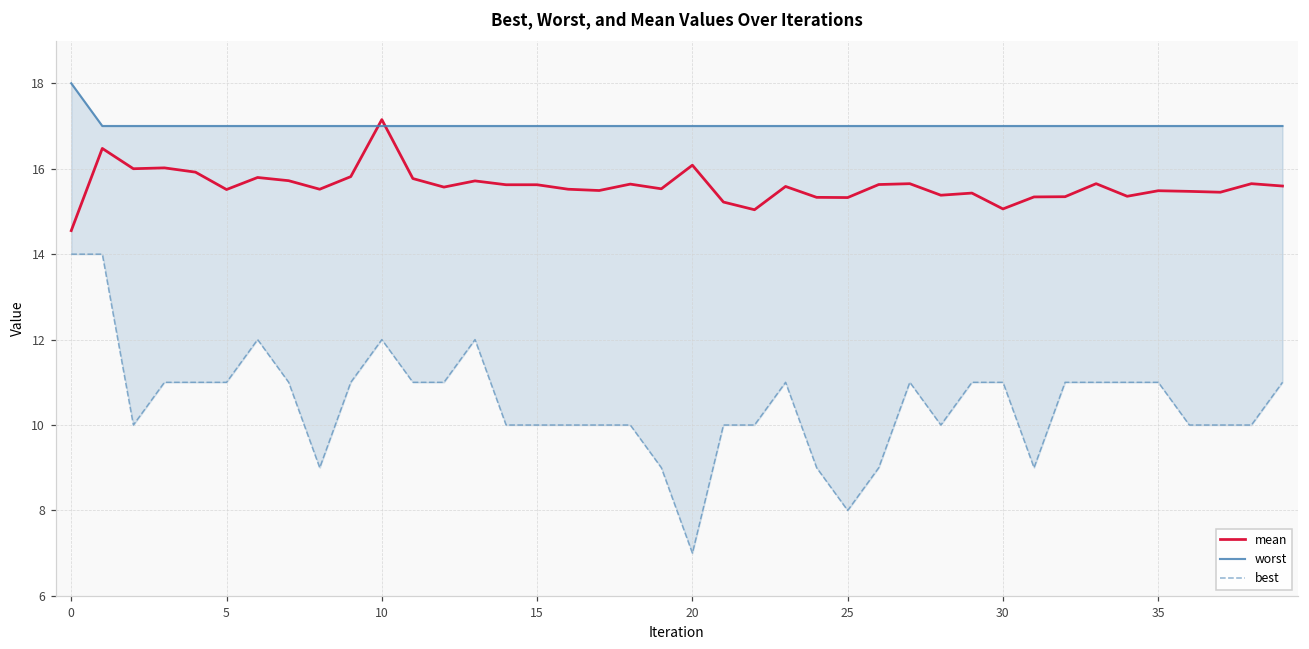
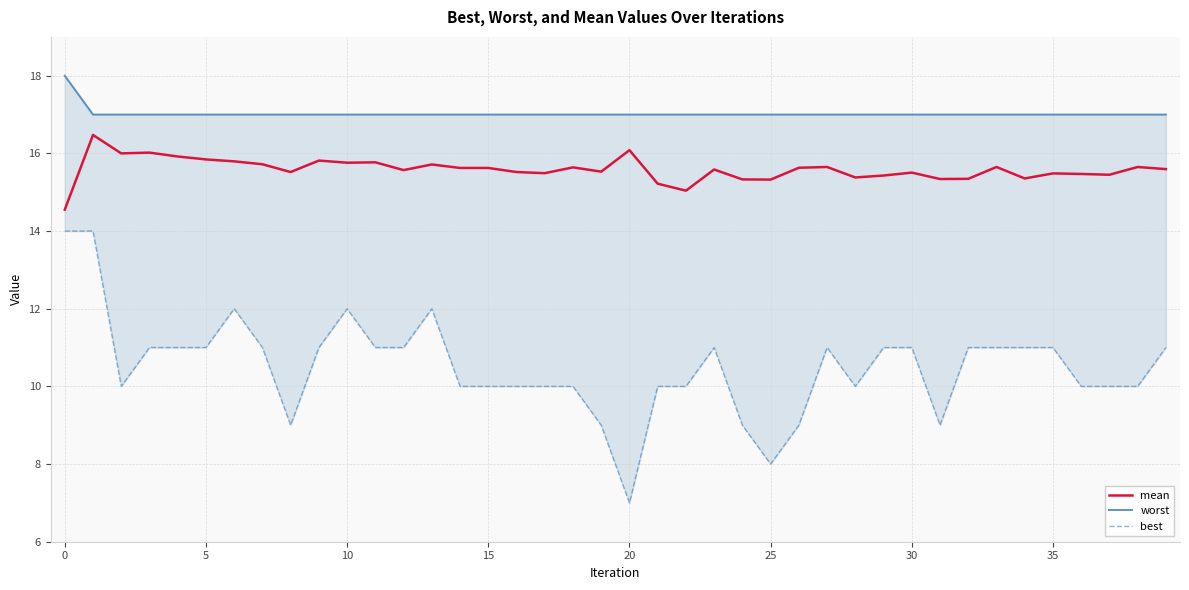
  {
    "mean": {
      "0": 14.6,
-     "5": 15.5,
-     "10": 17.2,
+     "5": 15.8,
+     "10": 15.8,
      "15": 15.6,
      "20": 16.1,
      "25": 15.3,
-     "30": 15.1,
+     "30": 15.5,
      "35": 15.5
    }
  }
